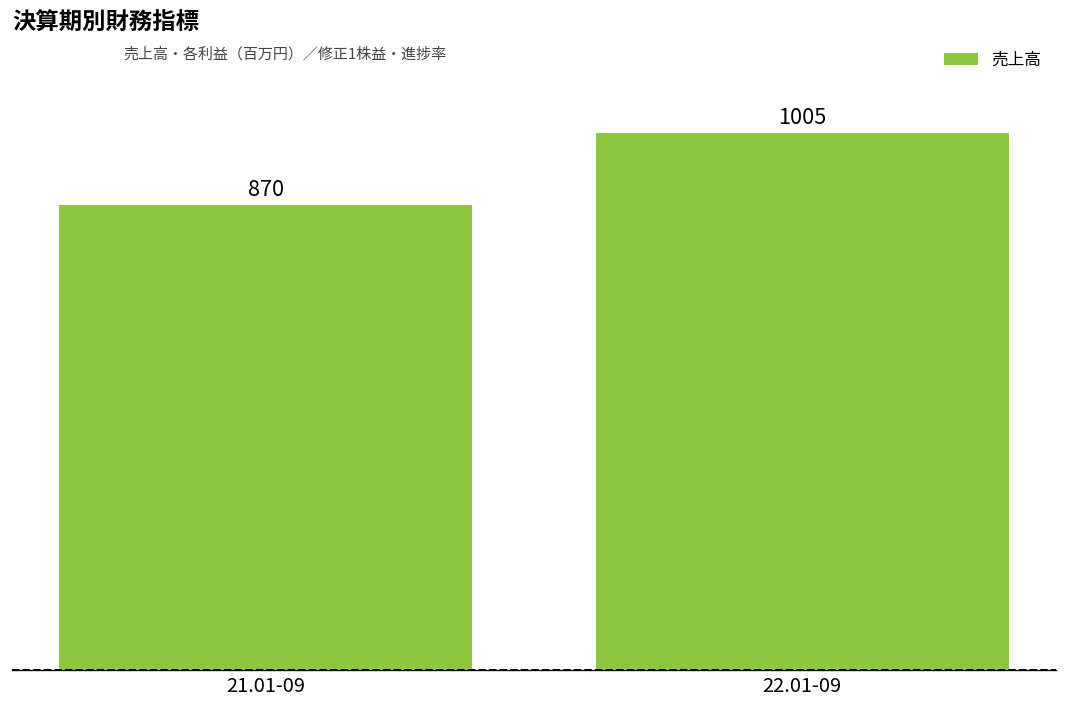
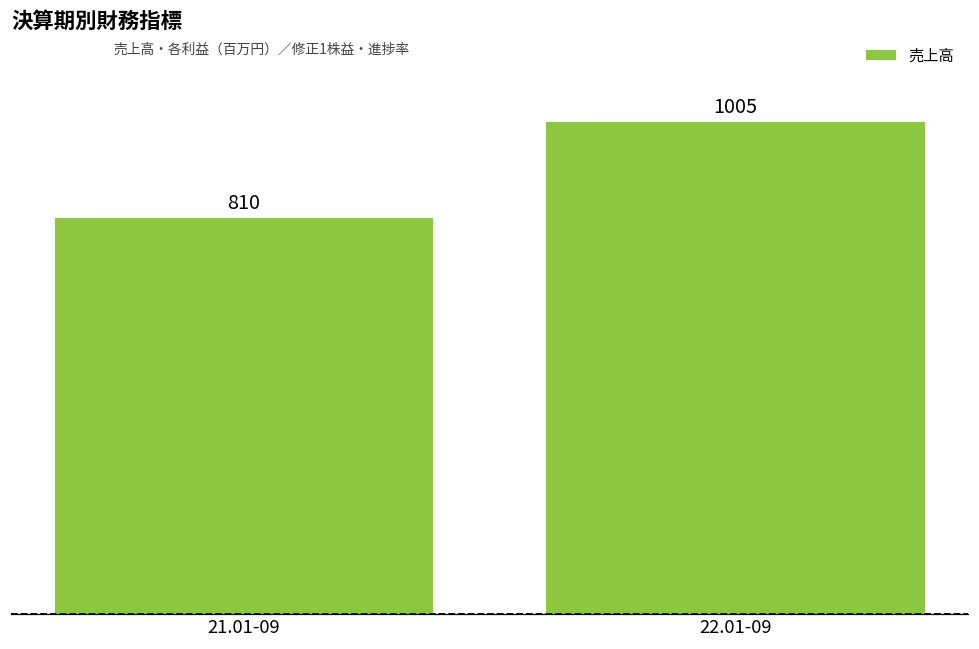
  {
-   "21.01-09": 870,
+   "21.01-09": 810,
    "22.01-09": 1005
  }
